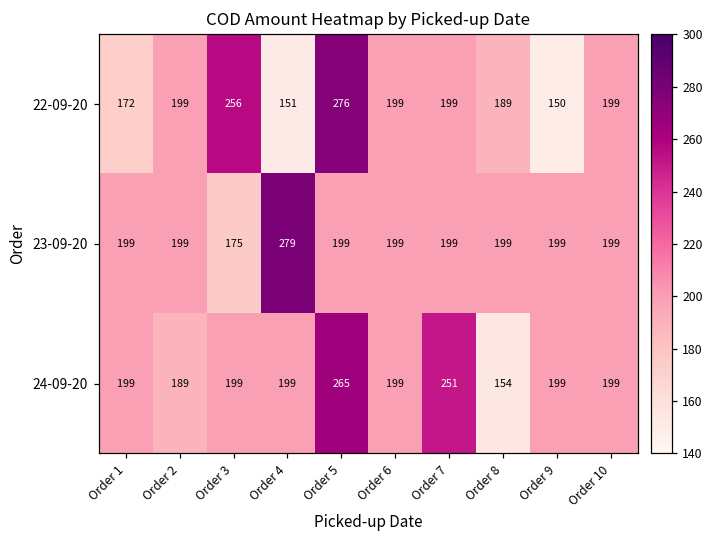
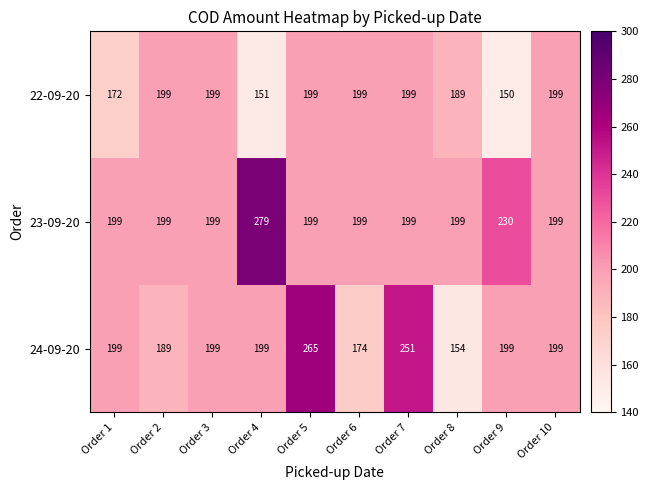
  {
    "22-09-20": {
      "Order 1": 172,
      "Order 2": 199,
-     "Order 3": 256,
+     "Order 3": 199,
      "Order 4": 151,
-     "Order 5": 276,
+     "Order 5": 199,
      "Order 6": 199,
      "Order 7": 199,
      "Order 8": 189,
      "Order 9": 150,
      "Order 10": 199
    },
    "23-09-20": {
      "Order 1": 199,
      "Order 2": 199,
-     "Order 3": 175,
+     "Order 3": 199,
      "Order 4": 279,
      "Order 5": 199,
      "Order 6": 199,
      "Order 7": 199,
      "Order 8": 199,
-     "Order 9": 199,
+     "Order 9": 230,
      "Order 10": 199
    },
    "24-09-20": {
      "Order 1": 199,
      "Order 2": 189,
      "Order 3": 199,
      "Order 4": 199,
      "Order 5": 265,
-     "Order 6": 199,
+     "Order 6": 174,
      "Order 7": 251,
      "Order 8": 154,
      "Order 9": 199,
      "Order 10": 199
    }
  }
